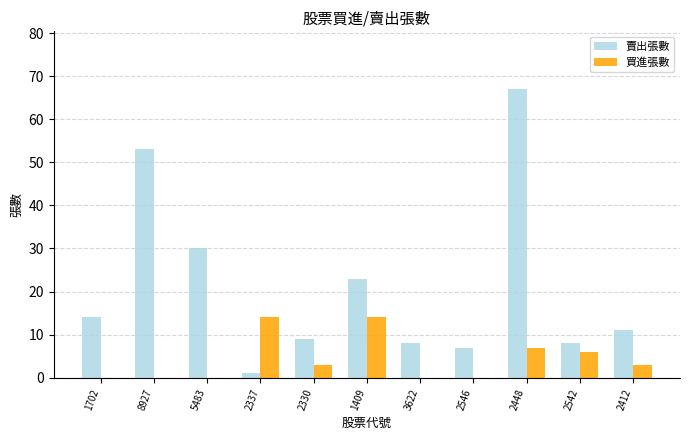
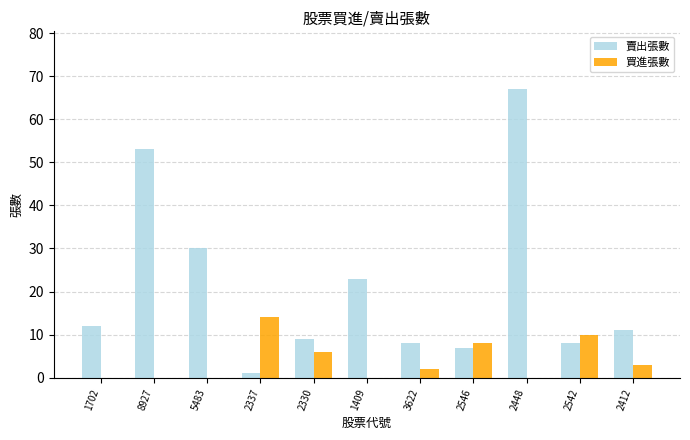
  {
    "賣出張數": {
-     "1702": 14,
+     "1702": 12,
      "8927": 53,
      "5483": 30,
      "2337": 1,
      "2330": 9,
      "1409": 23,
      "3622": 8,
      "2546": 7,
      "2448": 67,
      "2542": 8,
      "2412": 11
    },
    "買進張數": {
      "1702": 0,
      "8927": 0,
      "5483": 0,
      "2337": 14,
-     "2330": 3,
-     "1409": 14,
-     "3622": 0,
-     "2546": 0,
-     "2448": 7,
-     "2542": 6,
+     "2330": 6,
+     "1409": 0,
+     "3622": 2,
+     "2546": 8,
+     "2448": 0,
+     "2542": 10,
      "2412": 3
    }
  }
